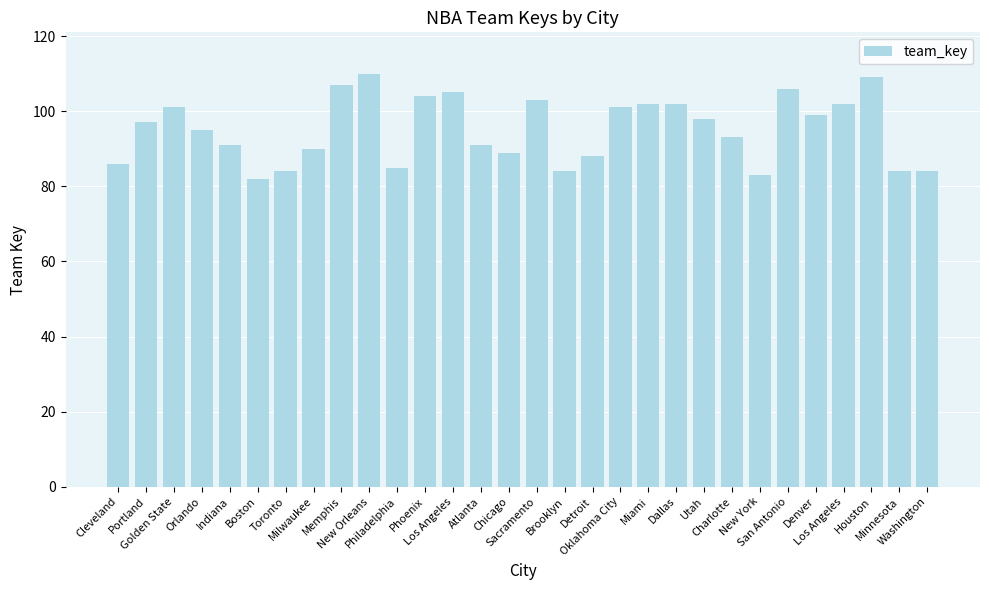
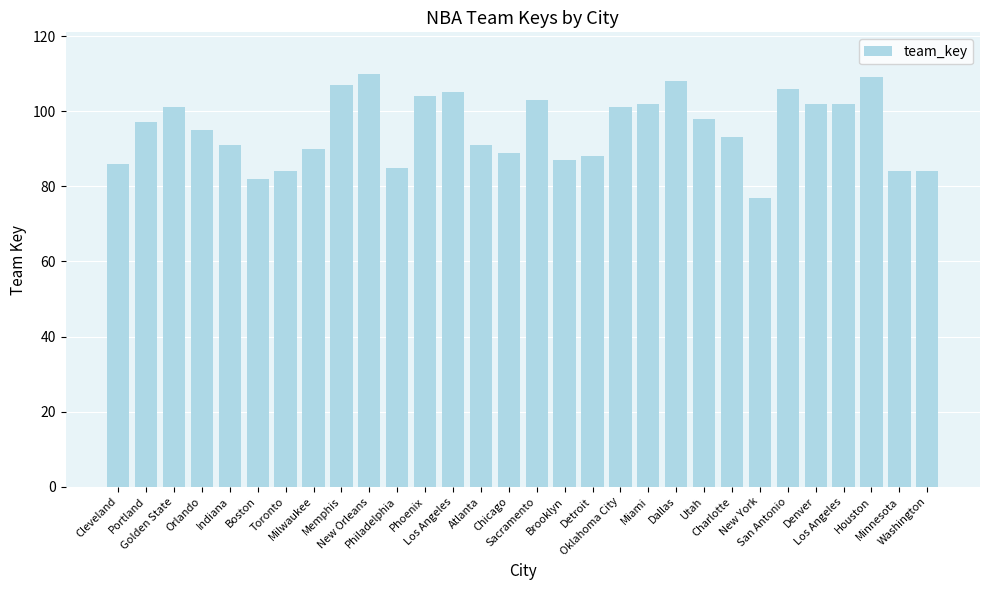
  {
    "Cleveland": 86,
    "Portland": 97,
    "Golden State": 101,
    "Orlando": 95,
    "Indiana": 91,
    "Boston": 82,
    "Toronto": 84,
    "Milwaukee": 90,
    "Memphis": 107,
    "New Orleans": 110,
    "Philadelphia": 85,
    "Phoenix": 104,
    "Atlanta": 91,
    "Chicago": 89,
    "Sacramento": 103,
-   "Brooklyn": 84,
+   "Brooklyn": 87,
    "Detroit": 88,
    "Oklahoma City": 101,
    "Miami": 102,
-   "Dallas": 102,
+   "Dallas": 108,
    "Utah": 98,
    "Charlotte": 93,
-   "New York": 83,
+   "New York": 77,
    "San Antonio": 106,
-   "Denver": 99,
+   "Denver": 102,
    "Houston": 109,
    "Minnesota": 84,
    "Washington": 84
  }
